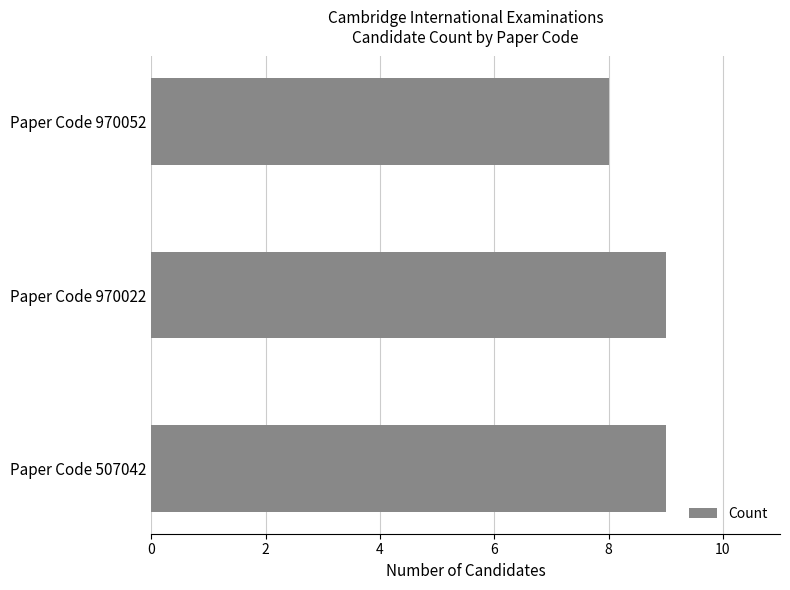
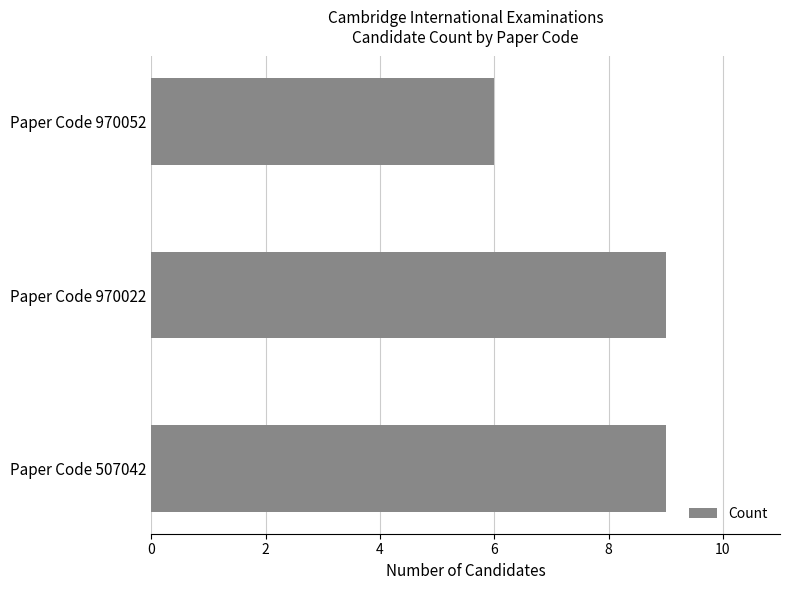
  {
-   "Paper Code 970052": 8,
+   "Paper Code 970052": 6,
    "Paper Code 970022": 9,
    "Paper Code 507042": 9
  }
